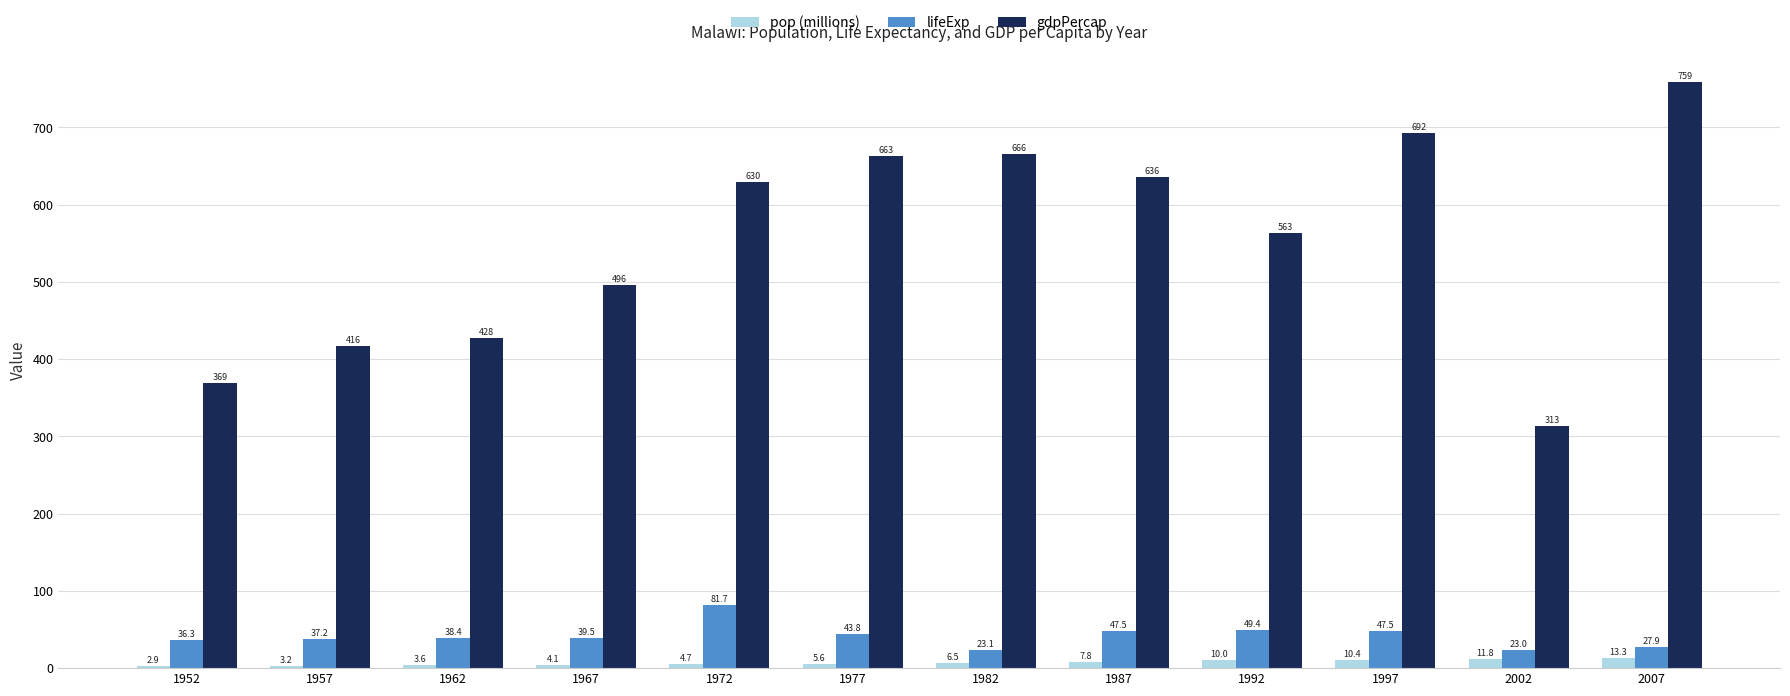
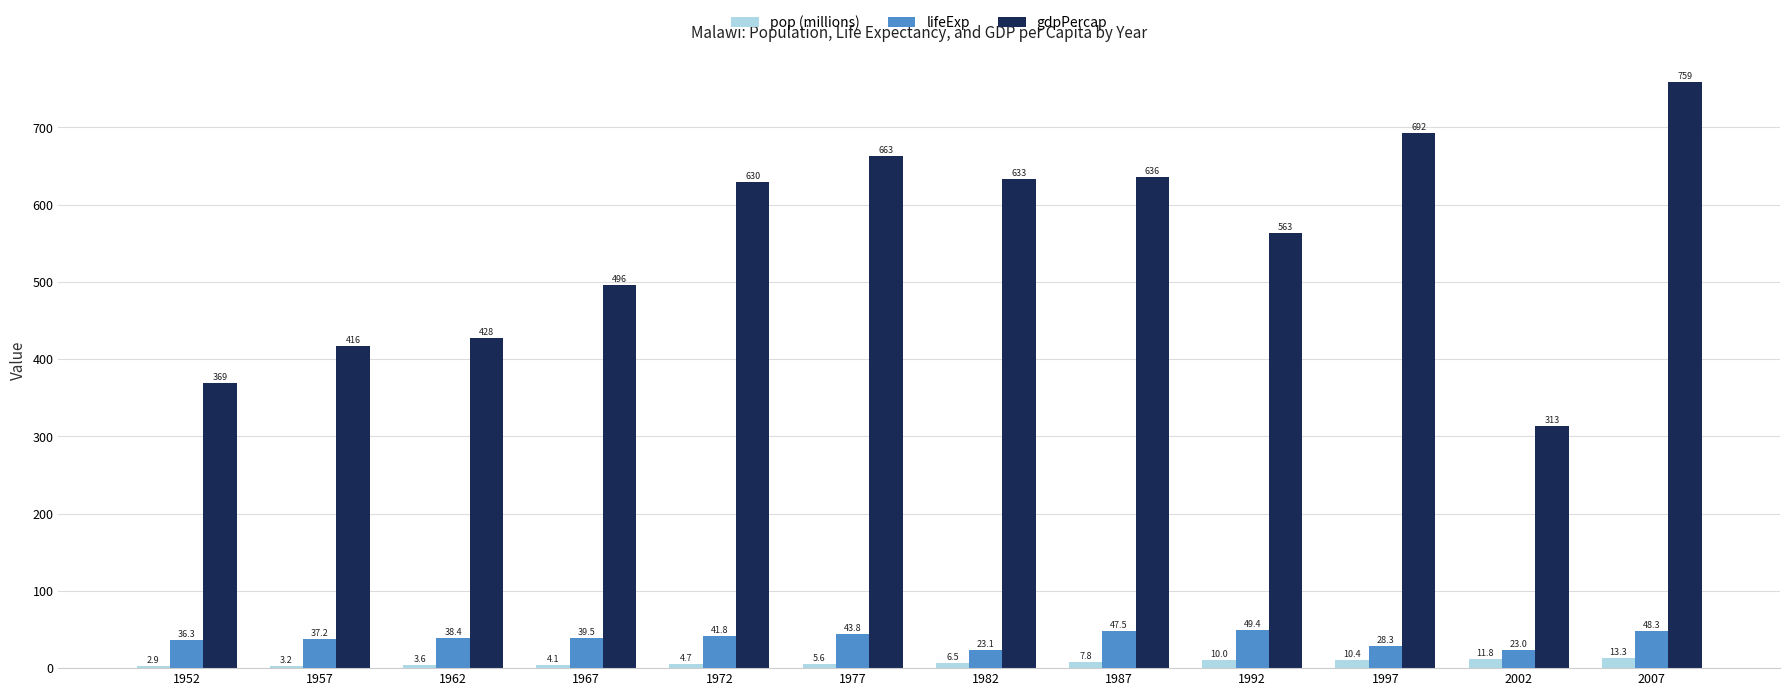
  {
    "pop (millions)": {
      "1952": 2.9,
      "1957": 3.2,
      "1962": 3.6,
      "1967": 4.1,
      "1972": 4.7,
      "1977": 5.6,
      "1982": 6.5,
      "1987": 7.8,
      "1992": 10.0,
      "1997": 10.4,
      "2002": 11.8,
      "2007": 13.3
    },
    "lifeExp": {
      "1952": 36.3,
      "1957": 37.2,
      "1962": 38.4,
      "1967": 39.5,
-     "1972": 81.7,
+     "1972": 41.8,
      "1977": 43.8,
      "1982": 23.1,
      "1987": 47.5,
      "1992": 49.4,
-     "1997": 47.5,
+     "1997": 28.3,
      "2002": 23.0,
-     "2007": 27.9
+     "2007": 48.3
    },
    "gdpPercap": {
      "1952": 369,
      "1957": 416,
      "1962": 428,
      "1967": 496,
      "1972": 630,
      "1977": 663,
-     "1982": 666,
+     "1982": 633,
      "1987": 636,
      "1992": 563,
      "1997": 692,
      "2002": 313,
      "2007": 759
    }
  }
